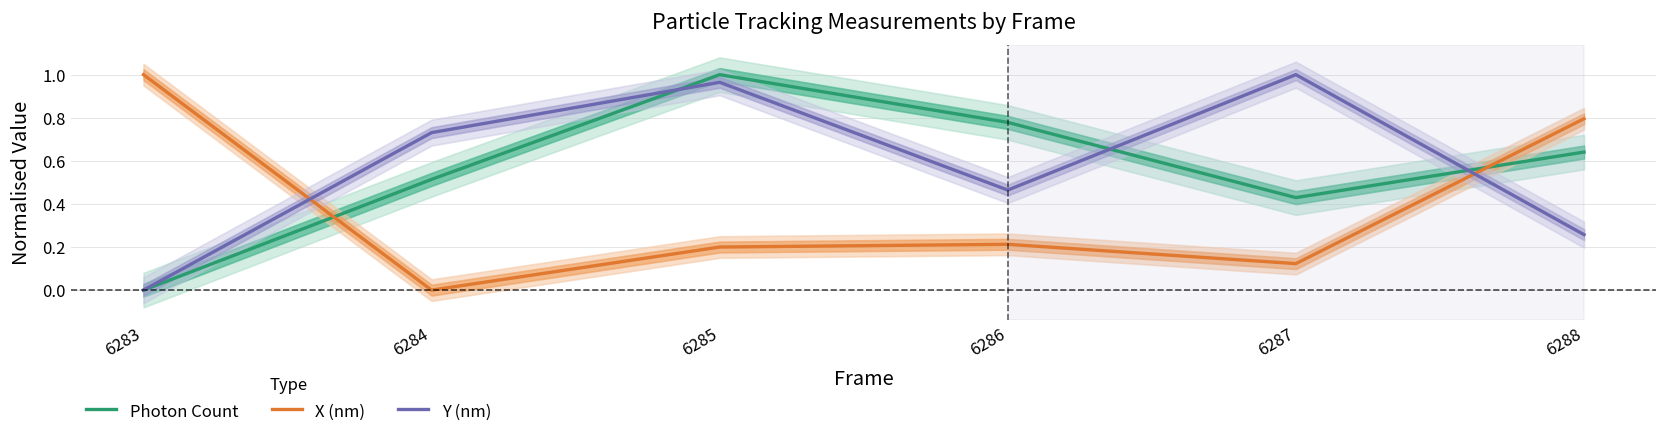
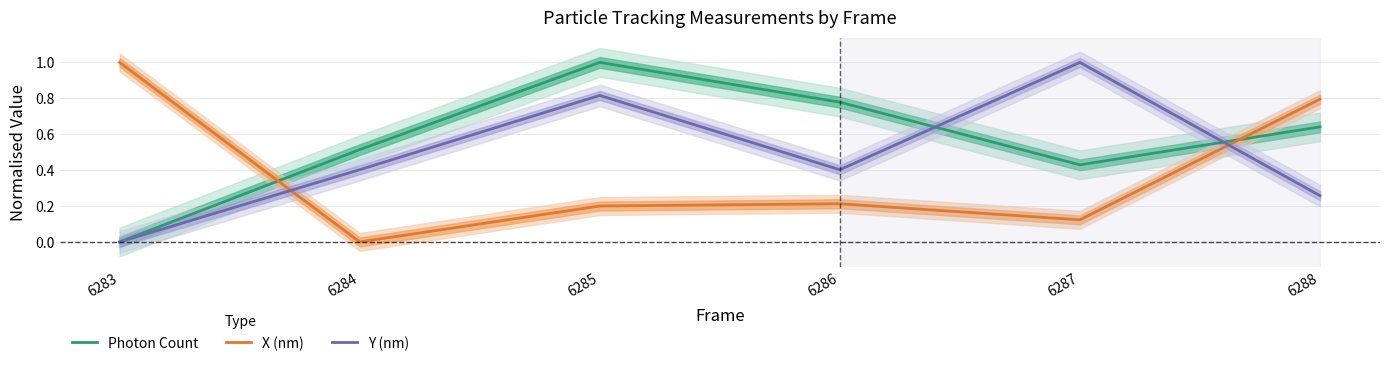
  {
    "X (nm)": {
      "6283": 1.00,
      "6284": 0.00,
      "6285": 0.20,
      "6286": 0.21,
      "6287": 0.12,
      "6288": 0.80
    },
    "Y (nm)": {
-     "6284": 0.73,
-     "6285": 0.96,
-     "6286": 0.46,
+     "6284": 0.40,
+     "6285": 0.82,
+     "6286": 0.40,
      "6287": 1.00,
      "6288": 0.26
    }
  }
